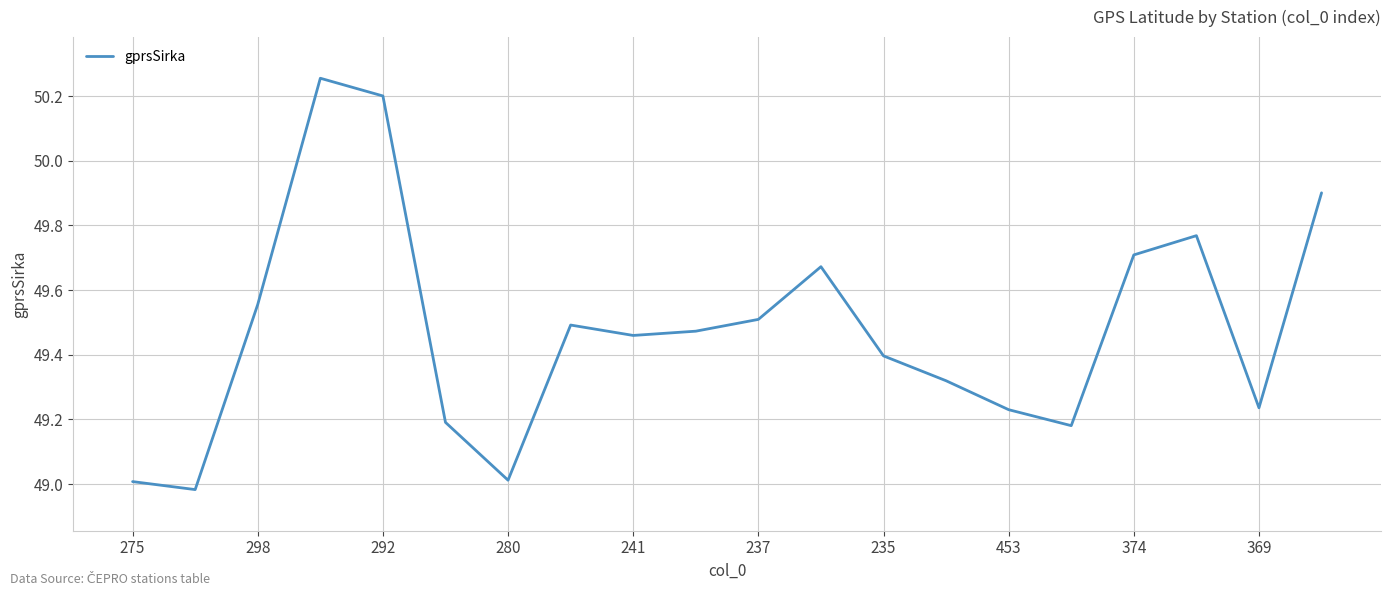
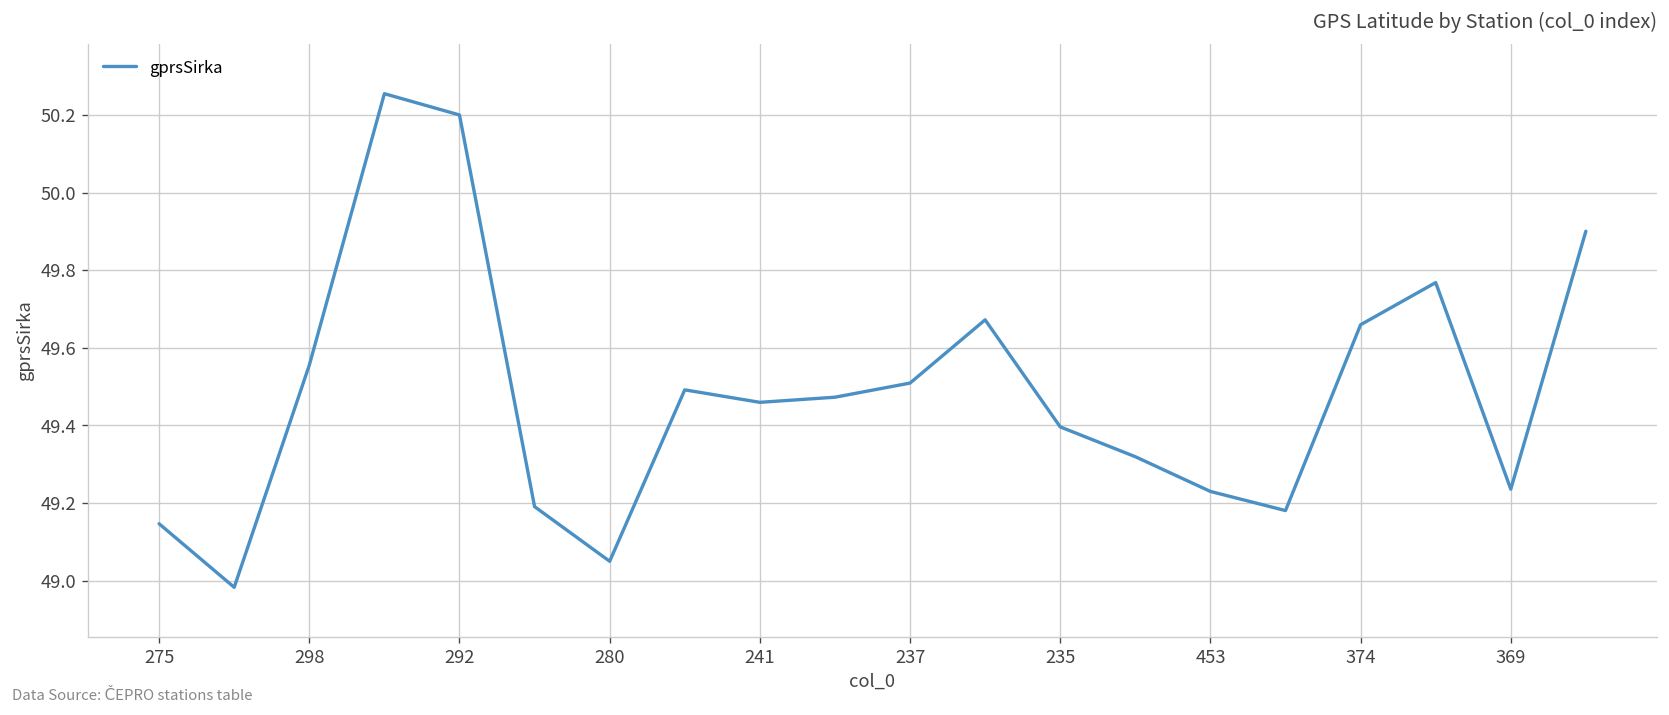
  {
-   "275": 49.01,
+   "275": 49.15,
    "298": 49.56,
    "292": 50.20,
-   "280": 49.01,
+   "280": 49.05,
    "241": 49.46,
    "237": 49.51,
    "235": 49.40,
    "453": 49.23,
-   "374": 49.71,
+   "374": 49.66,
    "369": 49.24
  }
